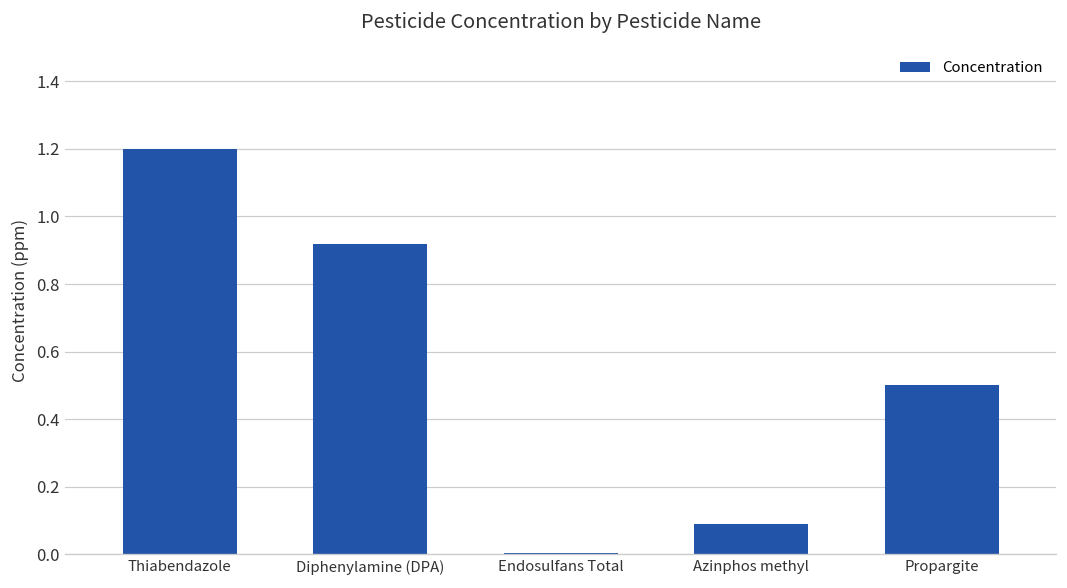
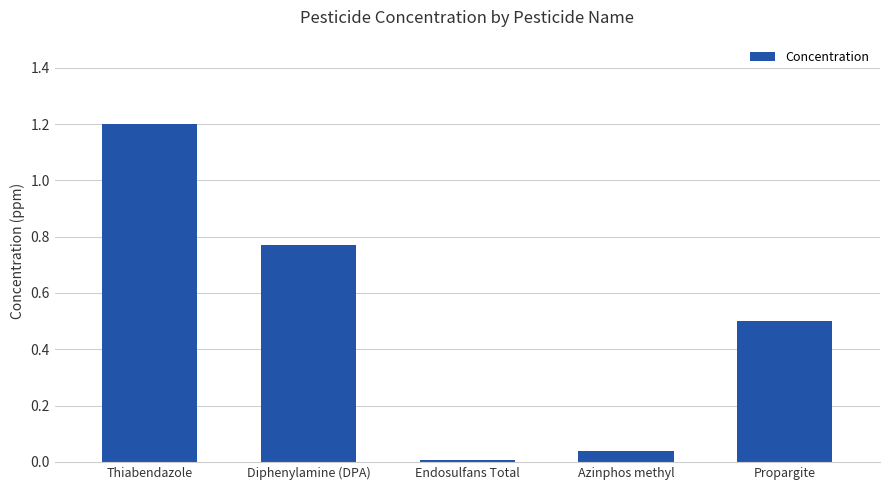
  {
    "Thiabendazole": 1.20,
-   "Diphenylamine (DPA)": 0.92,
-   "Azinphos methyl": 0.09,
+   "Diphenylamine (DPA)": 0.77,
+   "Azinphos methyl": 0.04,
    "Propargite": 0.50
  }
